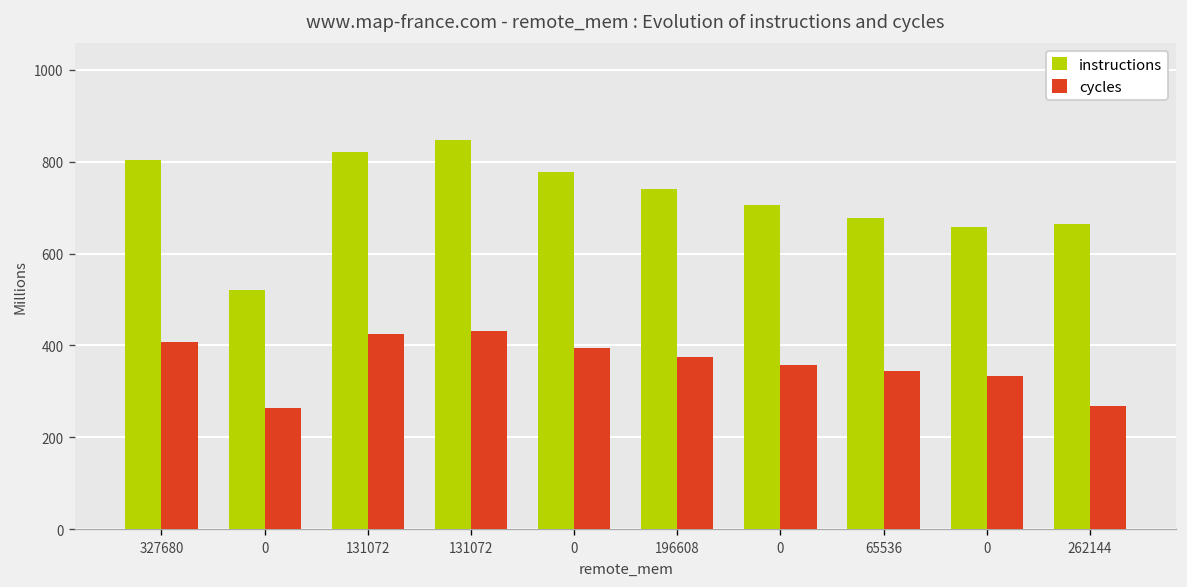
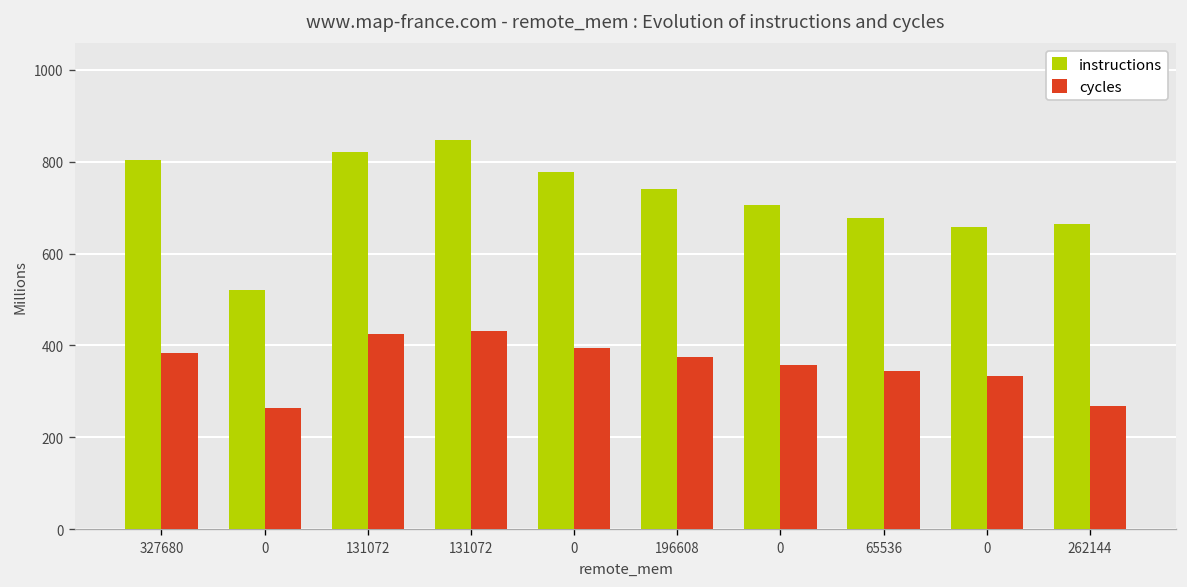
  {
    "instructions": {
      "327680": 800,
      "196608": 740,
      "65536": 680,
      "262144": 670
    },
    "cycles": {
-     "327680": 410,
+     "327680": 380,
      "196608": 380,
      "65536": 340,
      "262144": 270
    }
  }
